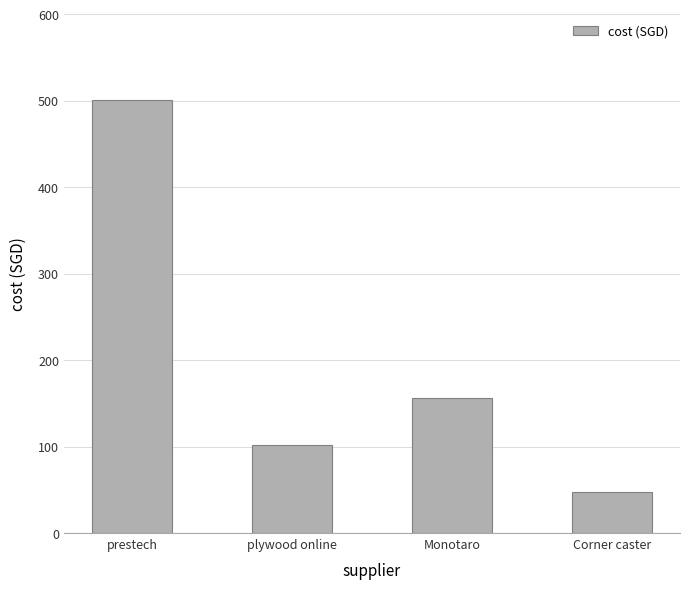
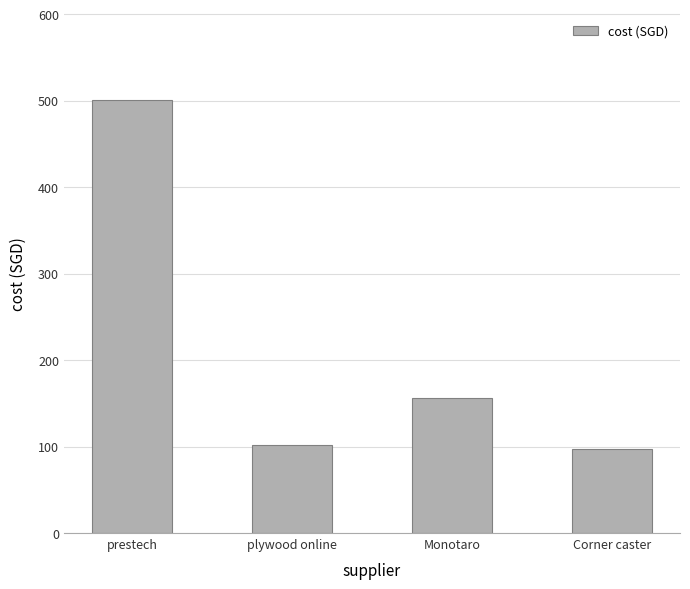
  {
    "prestech": 500,
    "plywood online": 100,
    "Monotaro": 160,
-   "Corner caster": 50
+   "Corner caster": 100
  }
